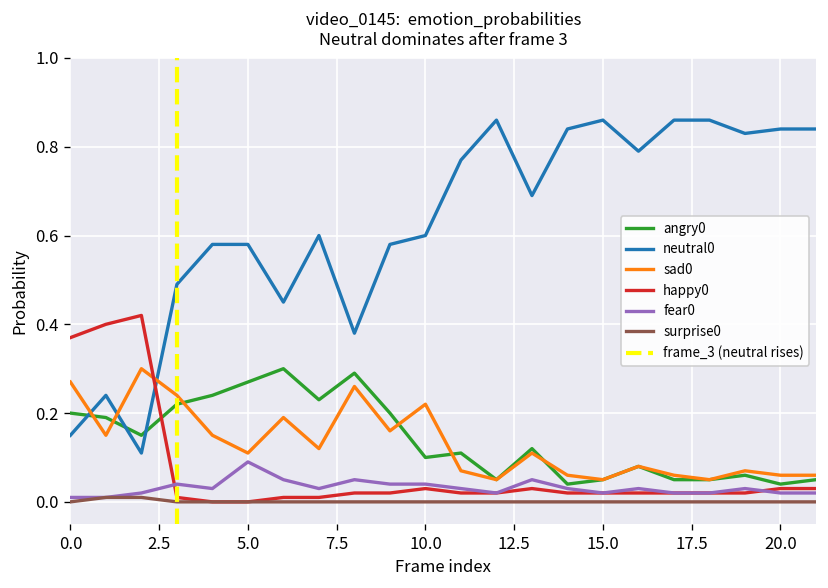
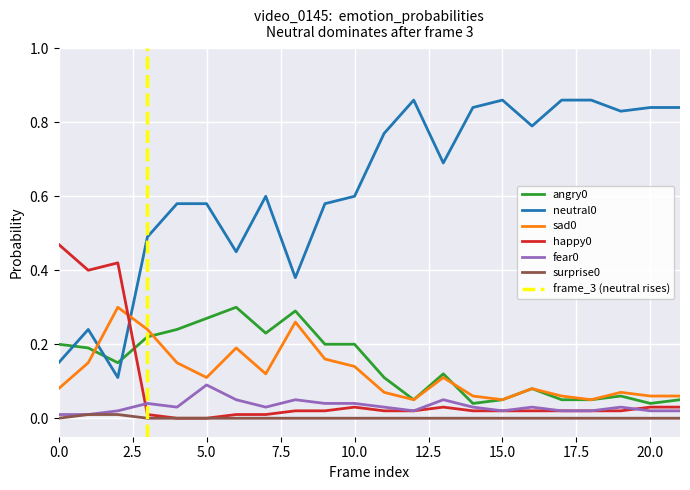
  {
    "angry0": {
      "0.0": 0.2,
      "5.0": 0.27,
-     "10.0": 0.1,
+     "10.0": 0.2,
      "20.0": 0.04
    },
    "neutral0": {
      "0.0": 0.15,
      "5.0": 0.58,
      "10.0": 0.60,
      "15.0": 0.86,
      "20.0": 0.84
    },
    "sad0": {
-     "0.0": 0.27,
+     "0.0": 0.08,
      "5.0": 0.11,
-     "10.0": 0.22,
+     "10.0": 0.14,
      "20.0": 0.06
    },
    "happy0": {
-     "0.0": 0.37,
+     "0.0": 0.47,
      "10.0": 0.03,
      "20.0": 0.03
    },
    "fear0": {
      "0.0": 0.01,
      "5.0": 0.09,
      "10.0": 0.04,
      "20.0": 0.02
    },
    "surprise0": {
      "0.0": 0.00,
      "10.0": 0.00,
      "15.0": 0.00,
      "20.0": 0.00
    }
  }
